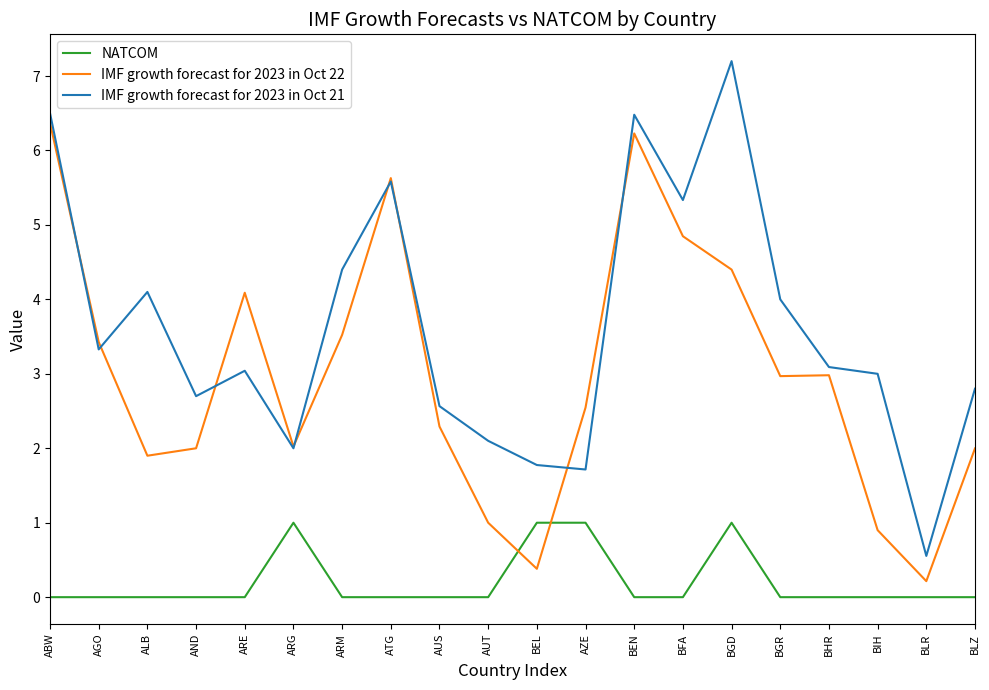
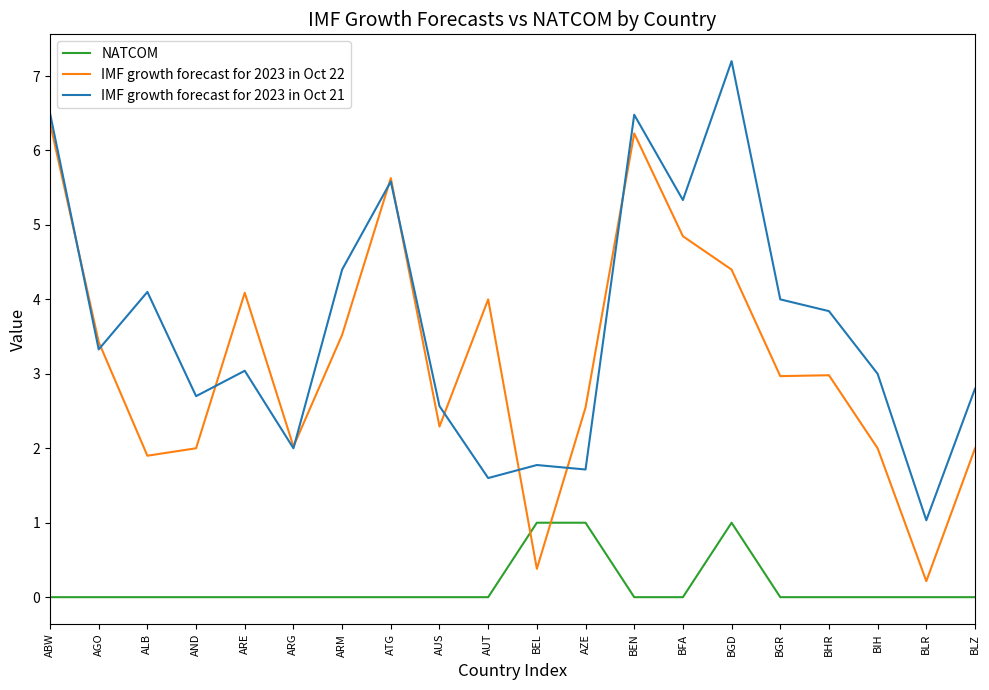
  {
    "NATCOM": {
      "ABW": 0,
      "AGO": 0,
      "ALB": 0,
      "AND": 0,
      "ARE": 0,
-     "ARG": 1,
+     "ARG": 0,
      "ARM": 0,
      "ATG": 0,
      "AUS": 0,
      "AUT": 0,
      "BEL": 1,
      "AZE": 1,
      "BEN": 0,
      "BFA": 0,
      "BGD": 1,
      "BGR": 0,
      "BHR": 0,
      "BIH": 0,
      "BLR": 0,
      "BLZ": 0
    },
    "IMF growth forecast for 2023 in Oct 22": {
      "ABW": 6.4,
      "AGO": 3.4,
      "ALB": 1.9,
      "AND": 2.0,
      "ARE": 4.1,
      "ARM": 3.5,
      "ATG": 5.6,
      "AUS": 2.3,
-     "AUT": 1,
+     "AUT": 4,
      "BEL": 0.4,
      "AZE": 2.5,
      "BEN": 6.2,
      "BFA": 4.8,
      "BGD": 4.4,
      "BGR": 3.0,
      "BHR": 3.0,
-     "BIH": 0.9,
+     "BIH": 2.0,
      "BLR": 0.2,
      "BLZ": 2.0
    },
    "IMF growth forecast for 2023 in Oct 21": {
      "ABW": 6.5,
      "AGO": 3.3,
      "ALB": 4.1,
      "AND": 2.7,
      "ARE": 3.0,
      "ARM": 4.4,
      "ATG": 5.6,
      "AUS": 2.6,
-     "AUT": 2.1,
+     "AUT": 1.6,
      "BEL": 1.8,
      "AZE": 1.7,
      "BEN": 6.5,
      "BFA": 5.3,
      "BGD": 7.2,
      "BGR": 4.0,
-     "BHR": 3.1,
+     "BHR": 3.8,
      "BIH": 3.0,
-     "BLR": 0.6,
+     "BLR": 1.0,
      "BLZ": 2.8
    }
  }
